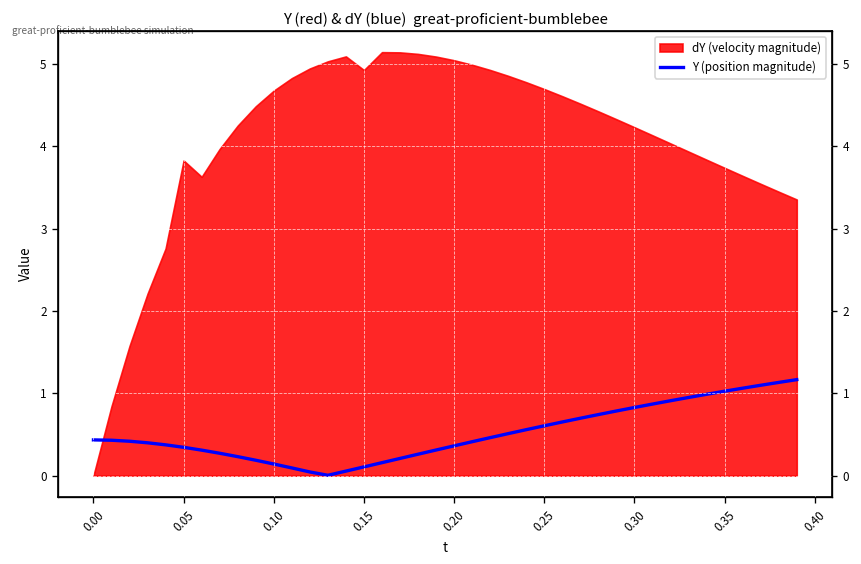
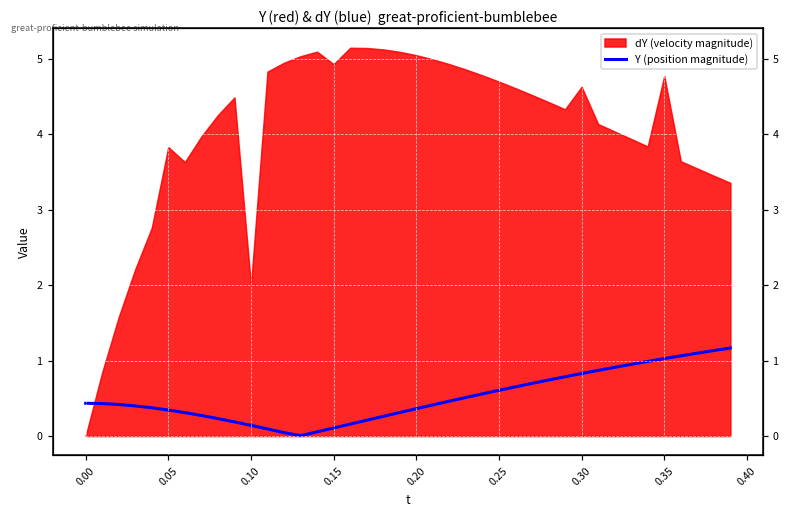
  {
    "Y (position magnitude)": {
      "0.00": 0.4,
      "0.05": 0.3,
      "0.10": 0.1,
      "0.15": 0.1,
      "0.20": 0.4,
      "0.25": 0.6,
      "0.30": 0.8,
      "0.35": 1.0
    },
    "dY (velocity magnitude)": {
      "0.00": 0.0,
      "0.05": 3.8,
-     "0.10": 4.7,
+     "0.10": 2.0,
      "0.15": 4.9,
      "0.20": 5.0,
      "0.25": 4.7,
-     "0.30": 4.2,
-     "0.35": 3.7
+     "0.30": 4.6,
+     "0.35": 4.8
    }
  }
